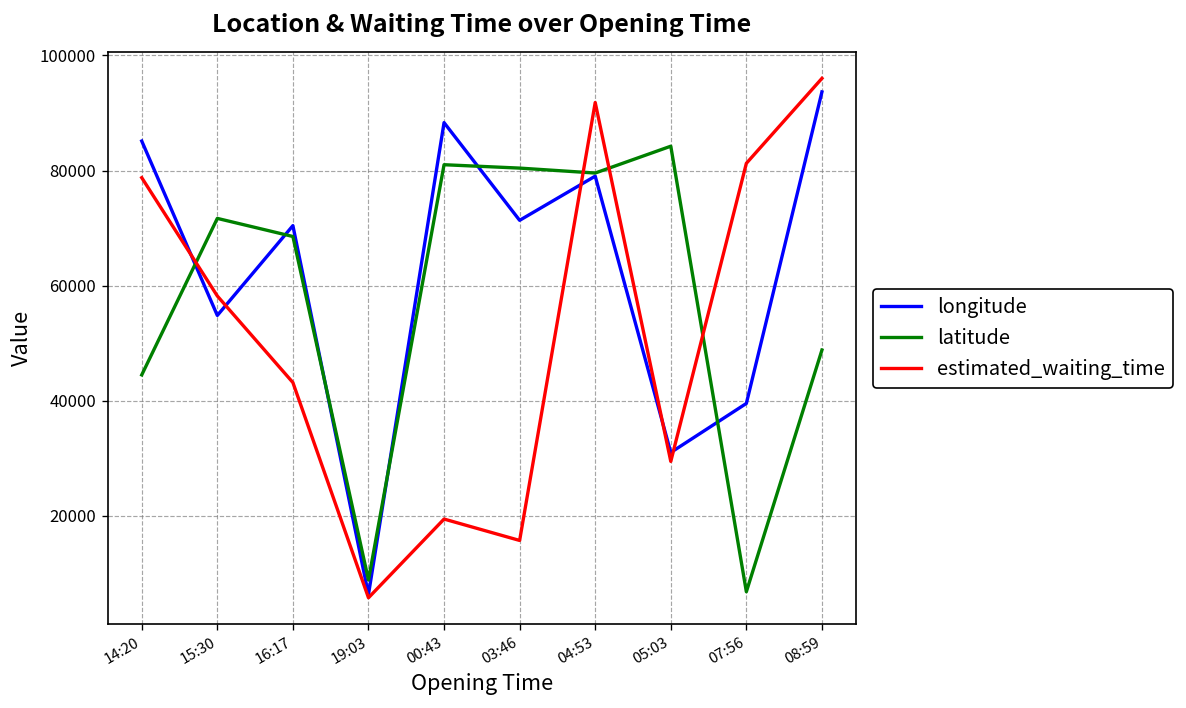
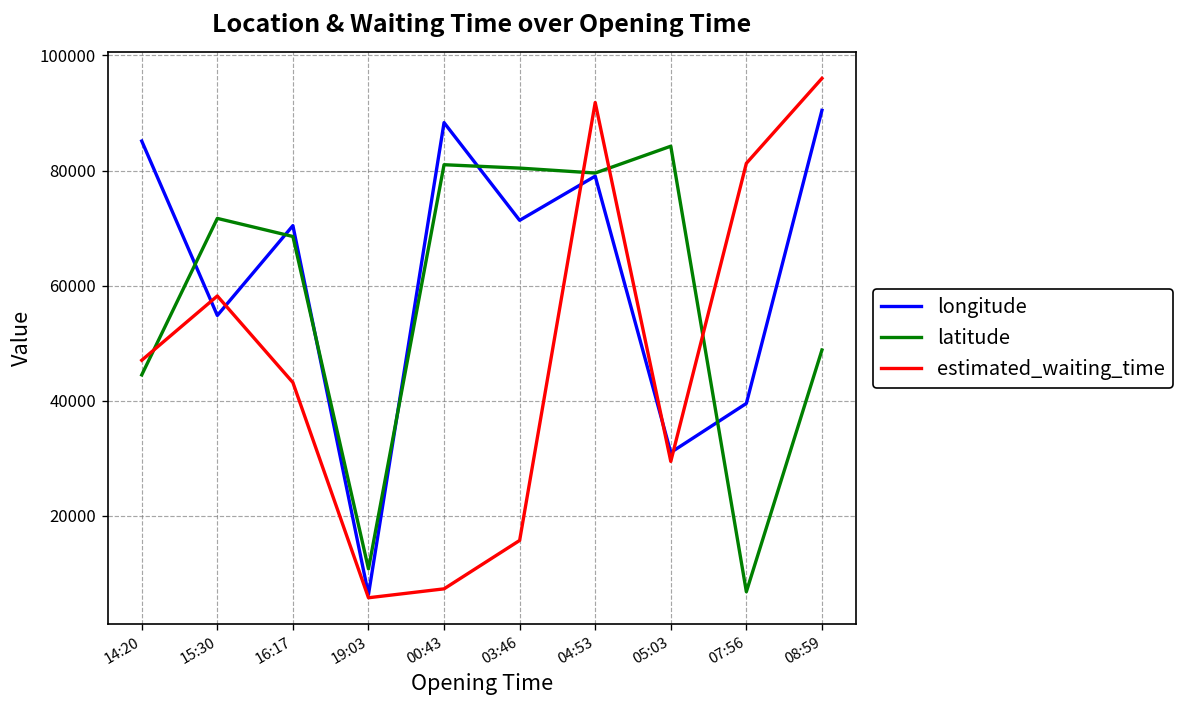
  {
    "longitude": {
      "14:20": 85000,
      "15:30": 55000,
      "16:17": 70000,
      "19:03": 6000,
      "00:43": 88000,
      "03:46": 71000,
      "04:53": 79000,
      "05:03": 31000,
      "07:56": 40000,
-     "08:59": 94000
+     "08:59": 90000
    },
    "latitude": {
      "14:20": 45000,
      "15:30": 72000,
      "16:17": 69000,
-     "19:03": 9000,
+     "19:03": 11000,
      "00:43": 81000,
      "03:46": 80000,
      "04:53": 80000,
      "05:03": 84000,
      "07:56": 7000,
      "08:59": 49000
    },
    "estimated_waiting_time": {
-     "14:20": 79000,
+     "14:20": 47000,
      "15:30": 58000,
      "16:17": 43000,
      "19:03": 6000,
-     "00:43": 19000,
+     "00:43": 7000,
      "03:46": 16000,
      "04:53": 92000,
      "05:03": 29000,
      "07:56": 81000,
      "08:59": 96000
    }
  }
